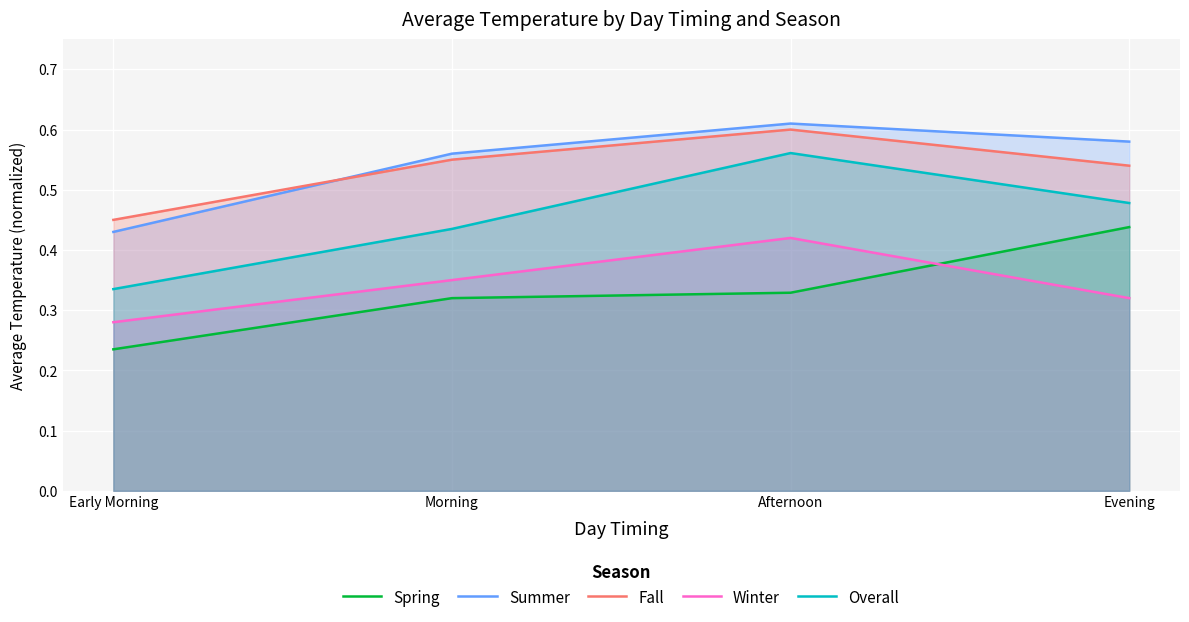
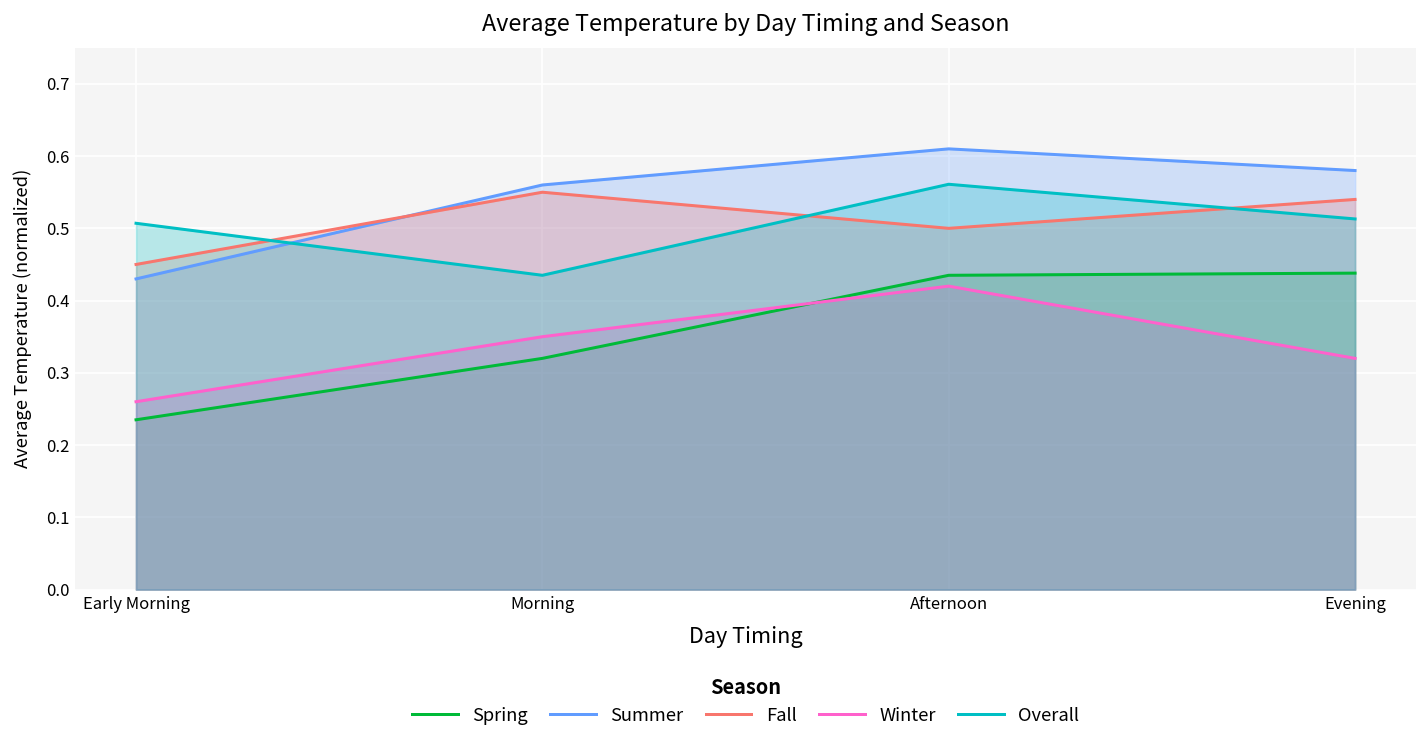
  {
    "Spring": {
      "Early Morning": 0.24,
      "Morning": 0.32,
-     "Afternoon": 0.33,
+     "Afternoon": 0.44,
      "Evening": 0.44
    },
    "Summer": {
      "Early Morning": 0.43,
      "Morning": 0.56,
      "Afternoon": 0.61,
      "Evening": 0.58
    },
    "Fall": {
      "Early Morning": 0.45,
      "Morning": 0.55,
-     "Afternoon": 0.6,
+     "Afternoon": 0.5,
      "Evening": 0.54
    },
    "Winter": {
-     "Early Morning": 0.28,
+     "Early Morning": 0.26,
      "Morning": 0.35,
      "Afternoon": 0.42,
      "Evening": 0.32
    },
    "Overall": {
-     "Early Morning": 0.34,
+     "Early Morning": 0.51,
      "Morning": 0.44,
      "Afternoon": 0.56,
-     "Evening": 0.48
+     "Evening": 0.51
    }
  }
